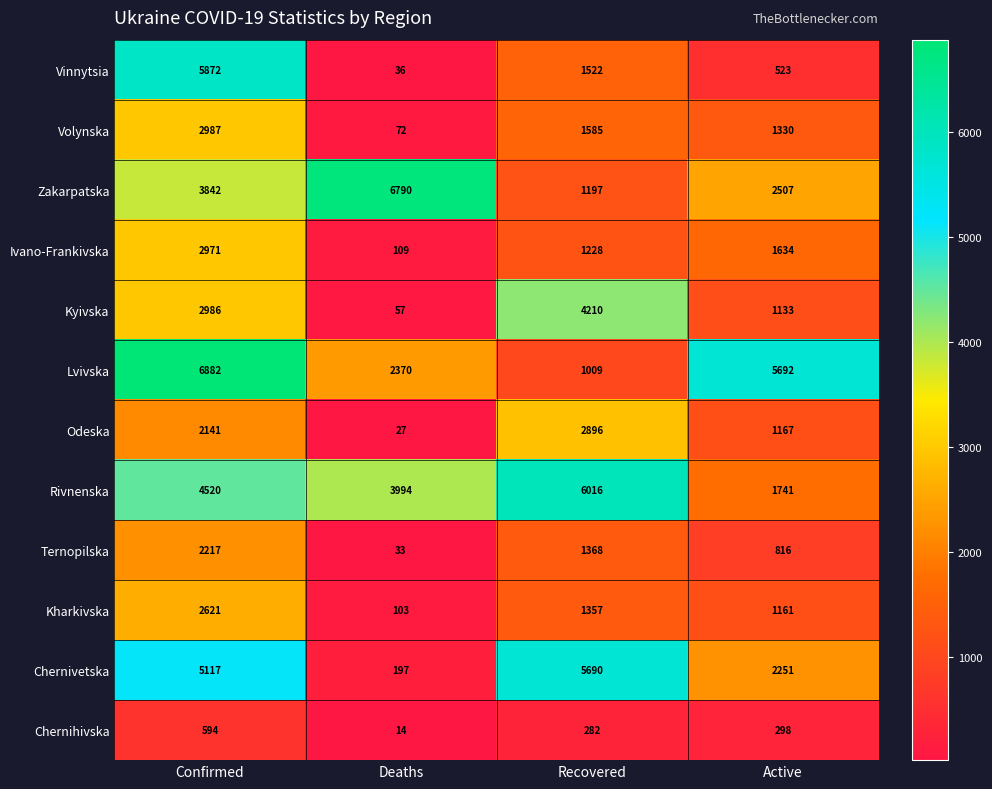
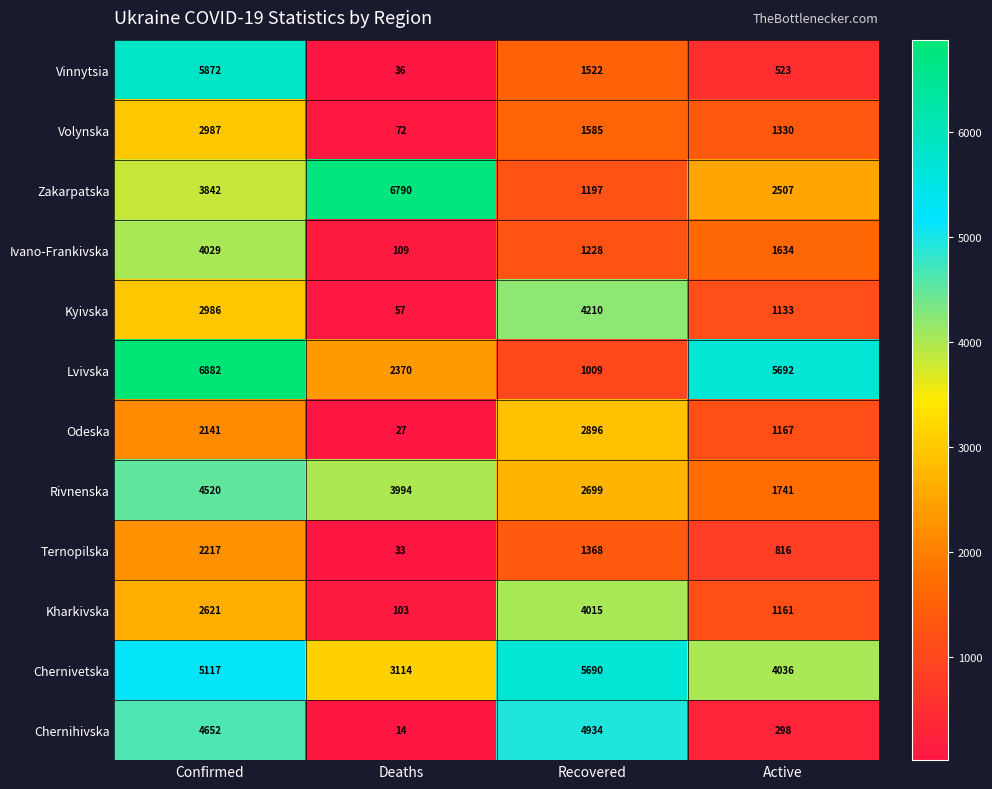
  {
    "Vinnytsia": {
      "Confirmed": 5872,
      "Deaths": 36,
      "Recovered": 1522,
      "Active": 523
    },
    "Volynska": {
      "Confirmed": 2987,
      "Deaths": 72,
      "Recovered": 1585,
      "Active": 1330
    },
    "Zakarpatska": {
      "Confirmed": 3842,
      "Deaths": 6790,
      "Recovered": 1197,
      "Active": 2507
    },
    "Ivano-Frankivska": {
-     "Confirmed": 2971,
+     "Confirmed": 4029,
      "Deaths": 109,
      "Recovered": 1228,
      "Active": 1634
    },
    "Kyivska": {
      "Confirmed": 2986,
      "Deaths": 57,
      "Recovered": 4210,
      "Active": 1133
    },
    "Lvivska": {
      "Confirmed": 6882,
      "Deaths": 2370,
      "Recovered": 1009,
      "Active": 5692
    },
    "Odeska": {
      "Confirmed": 2141,
      "Deaths": 27,
      "Recovered": 2896,
      "Active": 1167
    },
    "Rivnenska": {
      "Confirmed": 4520,
      "Deaths": 3994,
-     "Recovered": 6016,
+     "Recovered": 2699,
      "Active": 1741
    },
    "Ternopilska": {
      "Confirmed": 2217,
      "Deaths": 33,
      "Recovered": 1368,
      "Active": 816
    },
    "Kharkivska": {
      "Confirmed": 2621,
      "Deaths": 103,
-     "Recovered": 1357,
+     "Recovered": 4015,
      "Active": 1161
    },
    "Chernivetska": {
      "Confirmed": 5117,
-     "Deaths": 197,
+     "Deaths": 3114,
      "Recovered": 5690,
-     "Active": 2251
+     "Active": 4036
    },
    "Chernihivska": {
-     "Confirmed": 594,
+     "Confirmed": 4652,
      "Deaths": 14,
-     "Recovered": 282,
+     "Recovered": 4934,
      "Active": 298
    }
  }
